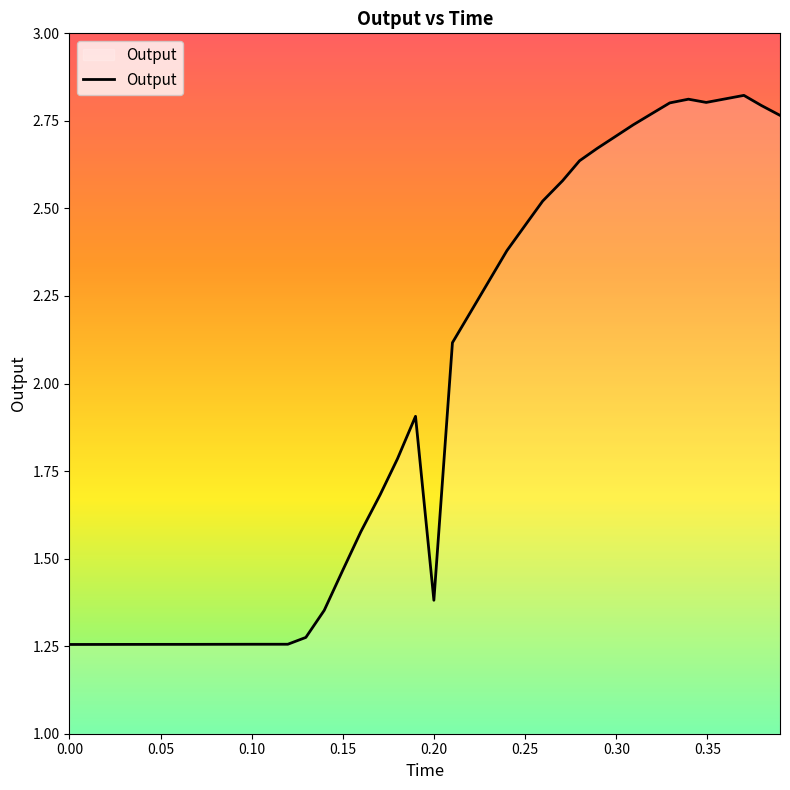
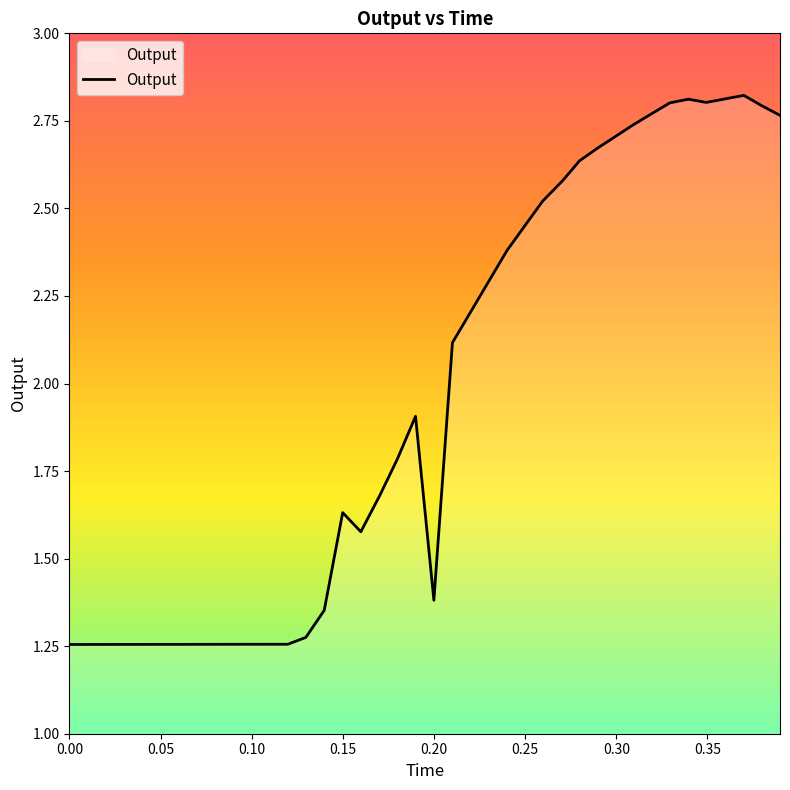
  {
    "0.00": 1.25,
-   "0.15": 1.47,
+   "0.15": 1.63,
    "0.20": 1.38
  }
